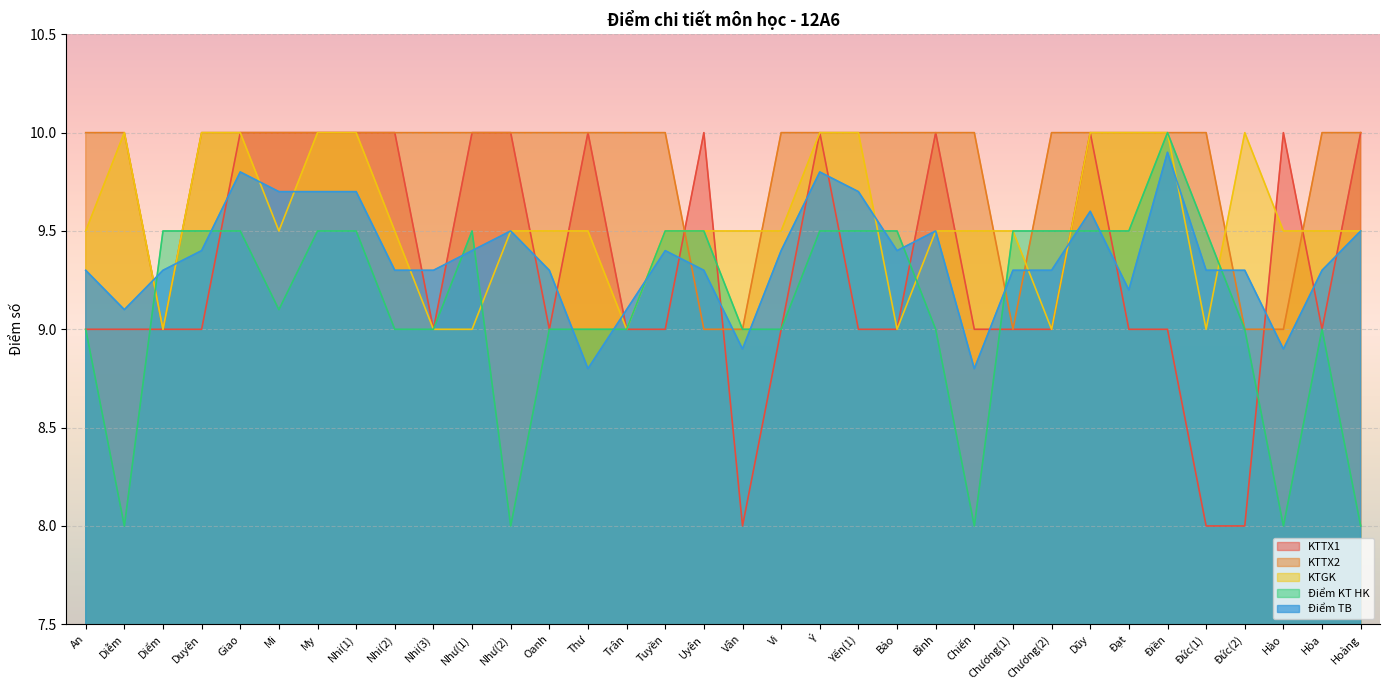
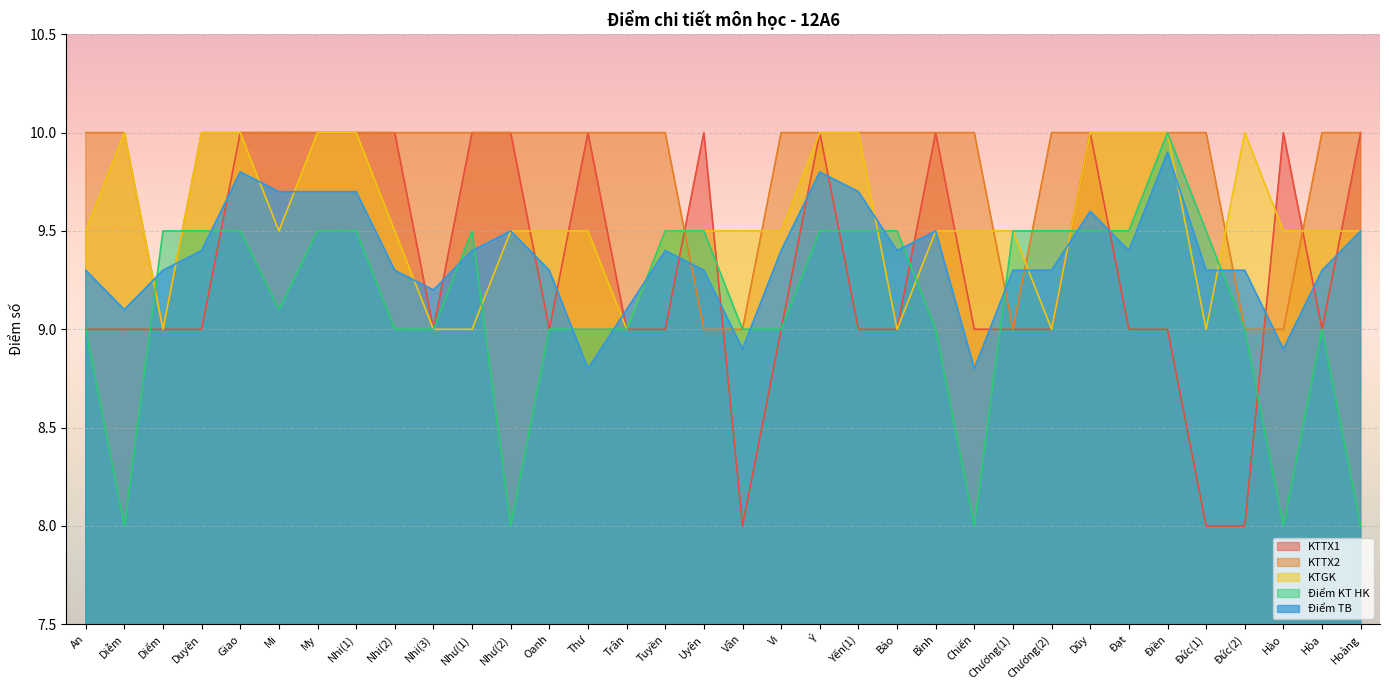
  {
    "Điểm KT HK": {
      "Diễm": 8.0,
      "Diểm": 9.5,
      "Duyên": 9.5,
      "Giao": 9.5,
      "Mi": 9.1,
      "My": 9.5,
      "Nhi(1)": 9.5,
      "Nhi(2)": 9.0,
      "Như(1)": 9.5,
      "Như(2)": 8.0,
      "Thư": 9.0,
      "Ý": 9.5,
      "Yến(1)": 9.5,
      "Bảo": 9.5,
      "Bình": 9.0,
      "Chiến": 8.0,
      "Chương(2)": 9.5,
      "Dũy": 9.5,
      "Đạt": 9.5,
      "Đức(1)": 9.5,
      "Hào": 8.0,
      "Hoàng": 8.0
    },
    "Điểm TB": {
      "An": 9.3,
      "Diễm": 9.1,
      "Diểm": 9.3,
      "Duyên": 9.4,
      "Giao": 9.8,
      "Mi": 9.7,
      "My": 9.7,
      "Nhi(1)": 9.7,
      "Nhi(2)": 9.3,
-     "Nhi(3)": 9.3,
+     "Nhi(3)": 9.2,
      "Như(1)": 9.4,
      "Oanh": 9.3,
      "Thư": 8.8,
      "Trân": 9.1,
      "Tuyền": 9.4,
      "Uyên": 9.3,
      "Vân": 8.9,
      "Vi": 9.4,
      "Ý": 9.8,
      "Yến(1)": 9.7,
      "Bảo": 9.4,
      "Chiến": 8.8,
      "Chương(1)": 9.3,
      "Chương(2)": 9.3,
      "Dũy": 9.6,
-     "Đạt": 9.2,
+     "Đạt": 9.4,
      "Điền": 9.9,
      "Đức(1)": 9.3,
      "Đức(2)": 9.3,
      "Hào": 8.9,
      "Hòa": 9.3
    }
  }
